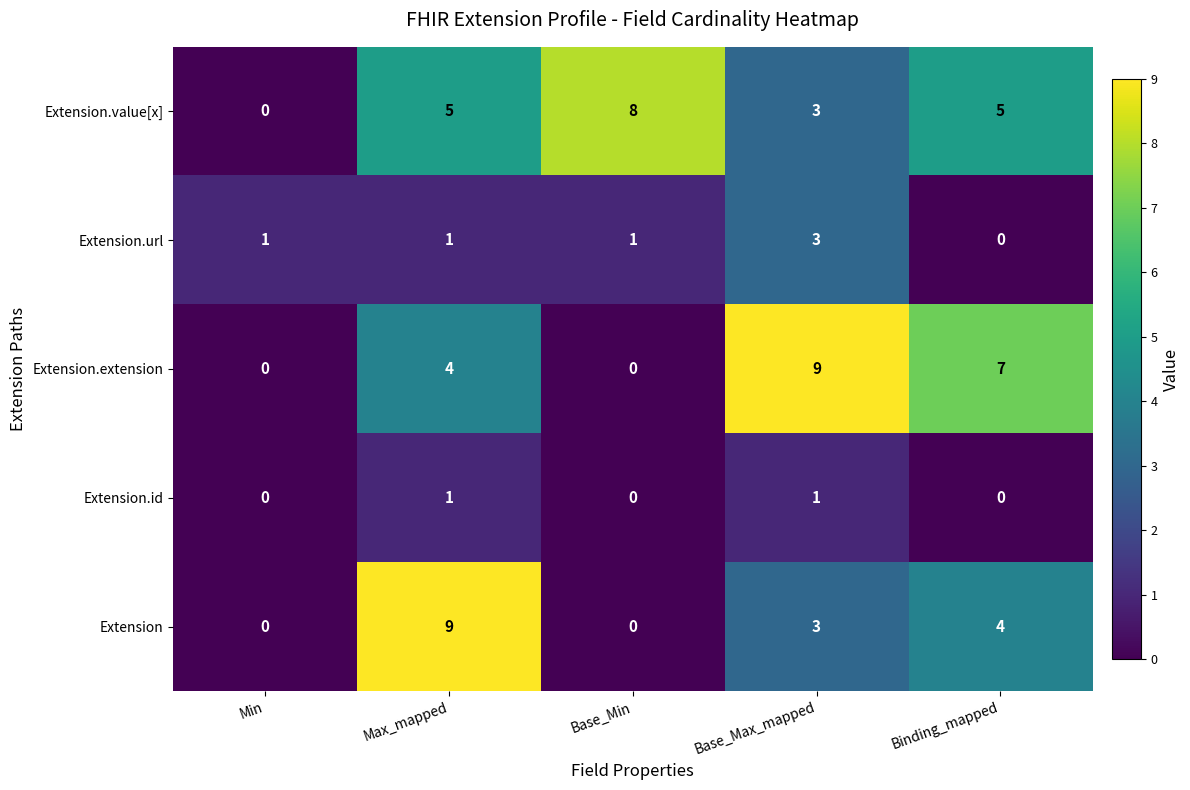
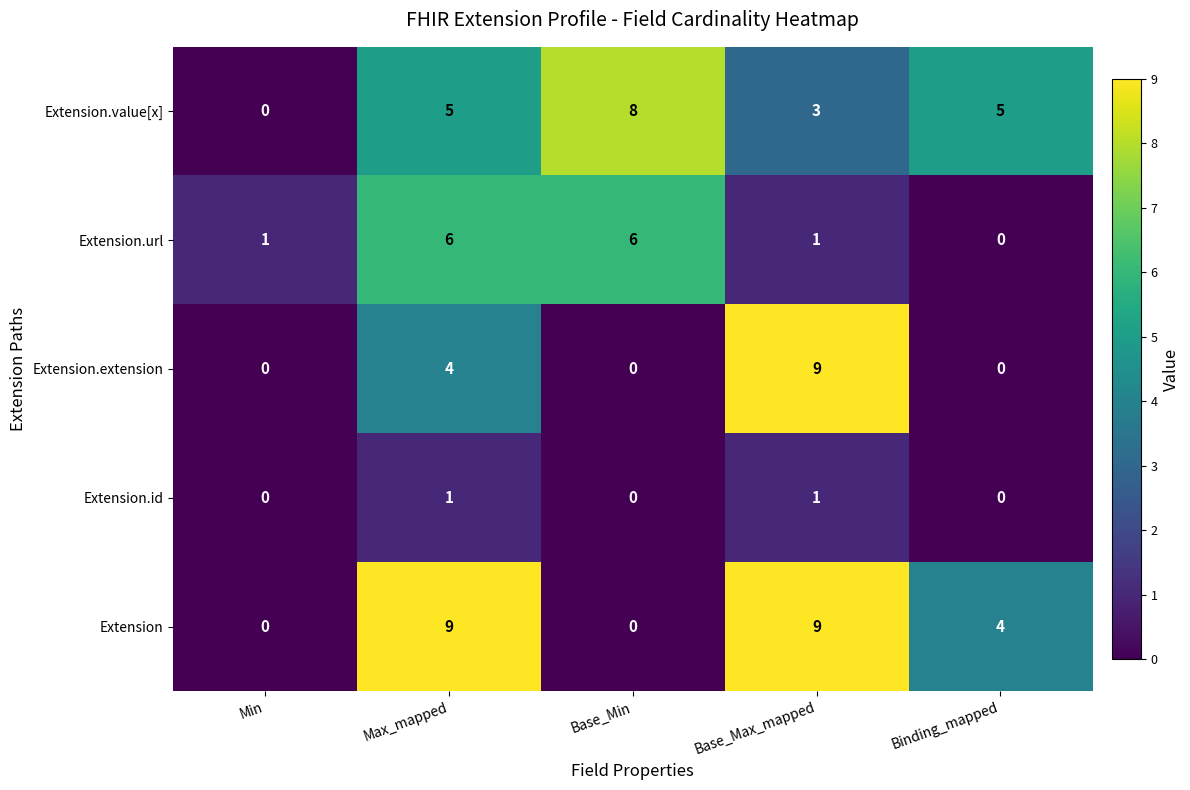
  {
    "Extension.value[x]": {
      "Min": 0,
      "Max_mapped": 5,
      "Base_Min": 8,
      "Base_Max_mapped": 3,
      "Binding_mapped": 5
    },
    "Extension.url": {
      "Min": 1,
-     "Max_mapped": 1,
-     "Base_Min": 1,
-     "Base_Max_mapped": 3,
+     "Max_mapped": 6,
+     "Base_Min": 6,
+     "Base_Max_mapped": 1,
      "Binding_mapped": 0
    },
    "Extension.extension": {
      "Min": 0,
      "Max_mapped": 4,
      "Base_Min": 0,
      "Base_Max_mapped": 9,
-     "Binding_mapped": 7
+     "Binding_mapped": 0
    },
    "Extension.id": {
      "Min": 0,
      "Max_mapped": 1,
      "Base_Min": 0,
      "Base_Max_mapped": 1,
      "Binding_mapped": 0
    },
    "Extension": {
      "Min": 0,
      "Max_mapped": 9,
      "Base_Min": 0,
-     "Base_Max_mapped": 3,
+     "Base_Max_mapped": 9,
      "Binding_mapped": 4
    }
  }
